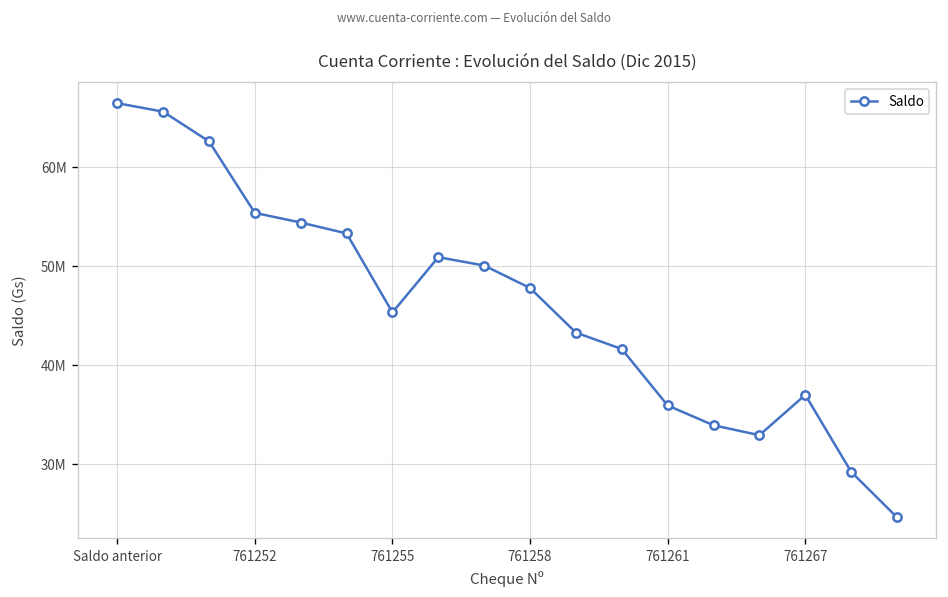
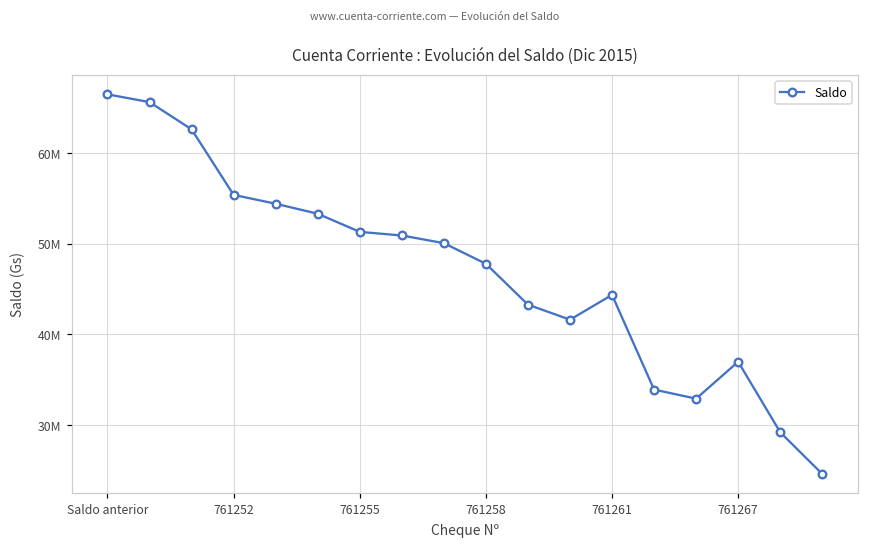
  {
    "Saldo anterior": 66000000,
    "761252": 55000000,
-   "761255": 45000000,
+   "761255": 51000000,
    "761258": 48000000,
-   "761261": 36000000,
+   "761261": 44000000,
    "761267": 37000000
  }
